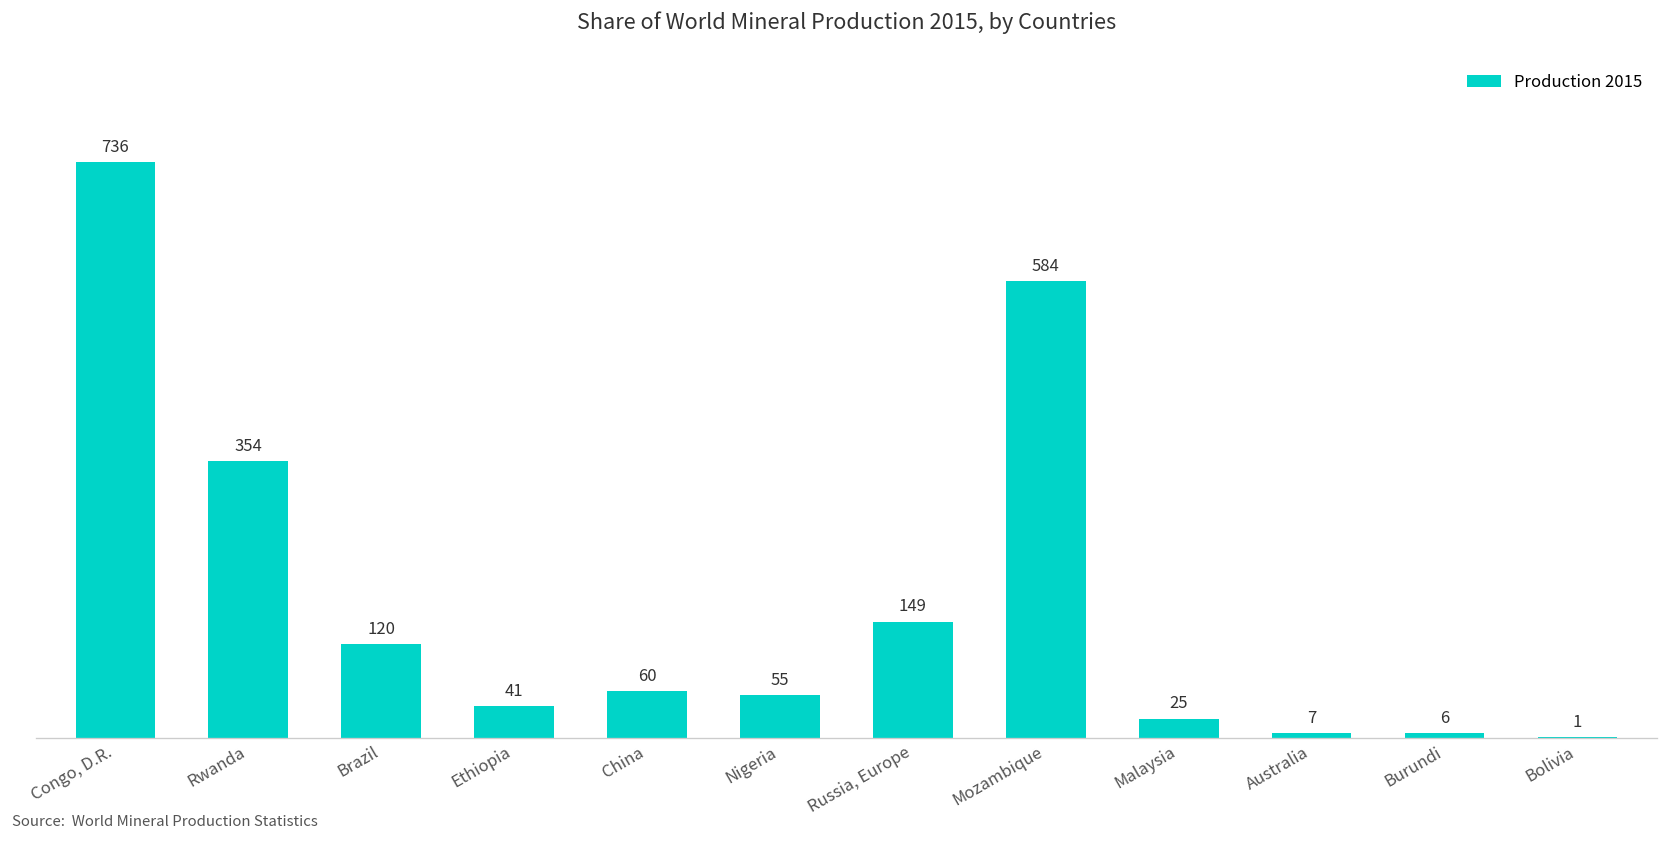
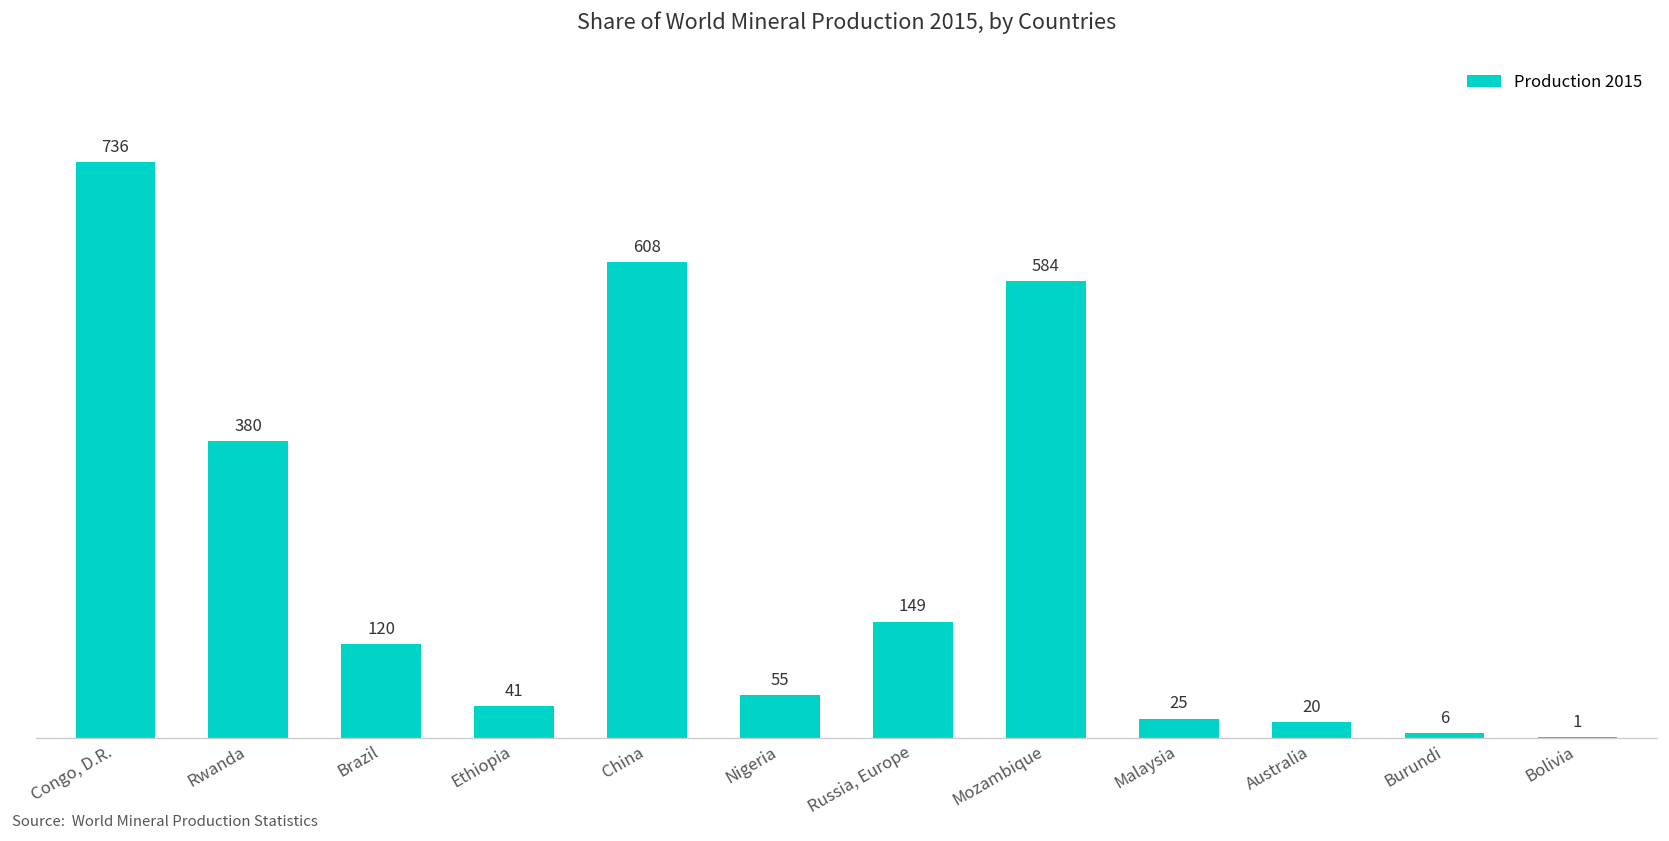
  {
    "Congo, D.R.": 736,
-   "Rwanda": 354,
+   "Rwanda": 380,
    "Brazil": 120,
    "Ethiopia": 41,
-   "China": 60,
+   "China": 608,
    "Nigeria": 55,
    "Russia, Europe": 149,
    "Mozambique": 584,
    "Malaysia": 25,
-   "Australia": 7,
+   "Australia": 20,
    "Burundi": 6,
    "Bolivia": 1
  }
